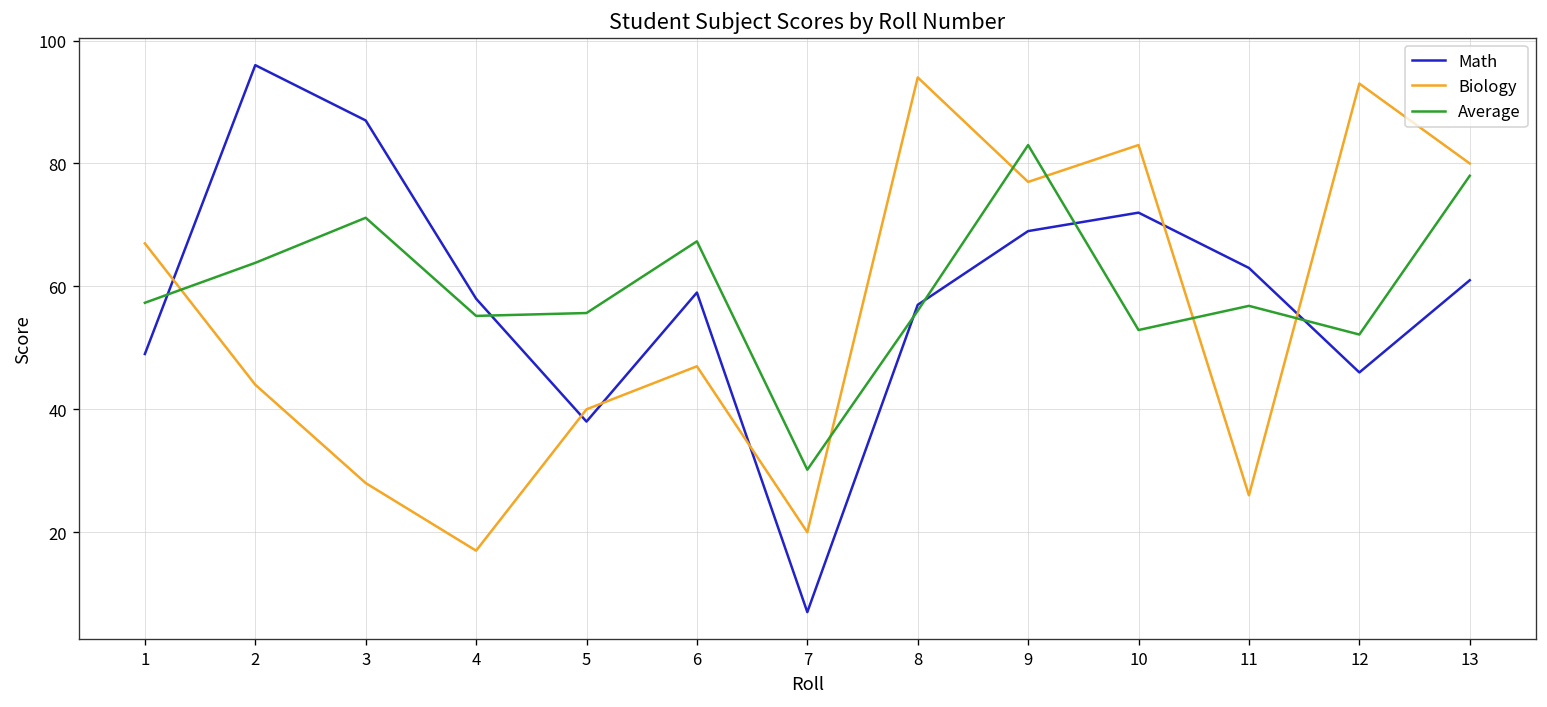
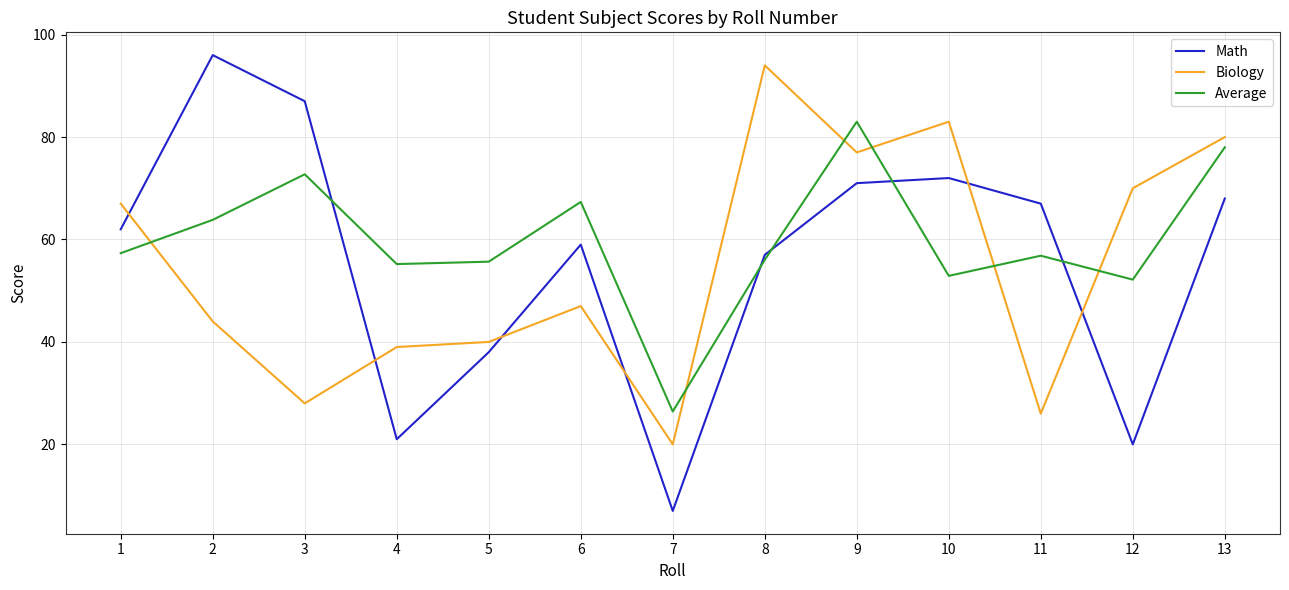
  {
    "Math": {
-     "1": 49,
+     "1": 62,
      "2": 96,
      "3": 87,
-     "4": 58,
+     "4": 21,
      "5": 38,
      "6": 59,
      "7": 7,
      "8": 57,
-     "9": 69,
+     "9": 71,
      "10": 72,
-     "11": 63,
-     "12": 46,
-     "13": 61
+     "11": 67,
+     "12": 20,
+     "13": 68
    },
    "Biology": {
      "1": 67,
      "2": 44,
      "3": 28,
-     "4": 17,
+     "4": 39,
      "5": 40,
      "6": 47,
      "7": 20,
      "8": 94,
      "9": 77,
      "10": 83,
      "11": 26,
-     "12": 93,
+     "12": 70,
      "13": 80
    },
    "Average": {
      "1": 57,
      "2": 64,
-     "3": 71,
+     "3": 73,
      "4": 55,
      "5": 56,
      "6": 67,
-     "7": 30,
+     "7": 26,
      "8": 56,
      "9": 83,
      "10": 53,
      "11": 57,
      "12": 52,
      "13": 78
    }
  }
